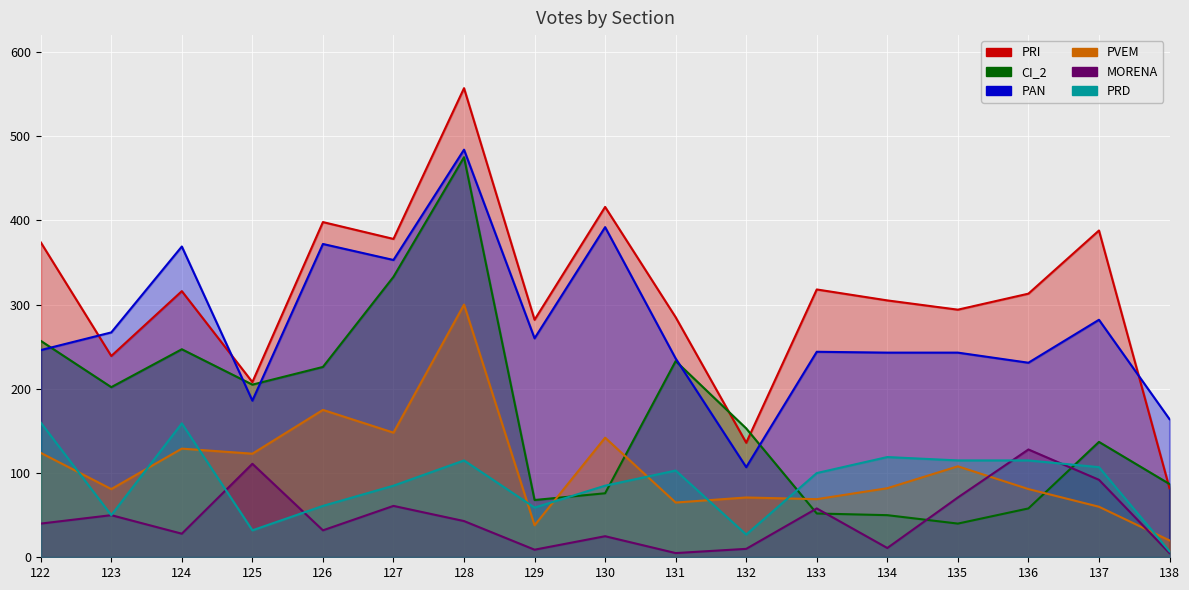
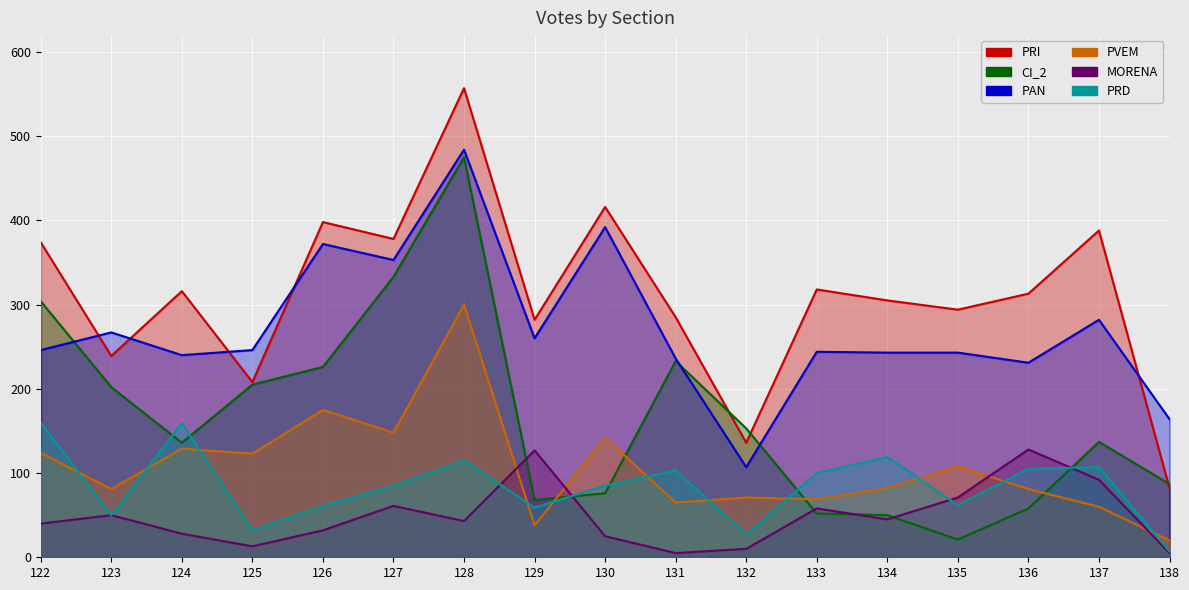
  {
    "CI_2": {
-     "122": 260,
+     "122": 300,
      "123": 200,
-     "124": 250,
+     "124": 140,
      "126": 230,
      "127": 330,
      "128": 480,
      "129": 70,
      "130": 80,
      "132": 150,
      "133": 50,
      "134": 50,
-     "135": 40,
+     "135": 20,
      "136": 60,
      "137": 140,
      "138": 90
    },
    "PAN": {
      "122": 250,
      "123": 270,
-     "124": 370,
-     "125": 190,
+     "124": 240,
+     "125": 250,
      "126": 370,
      "127": 350,
      "128": 480,
      "129": 260,
      "130": 390,
      "132": 110,
      "133": 240,
      "134": 240,
      "135": 240,
      "136": 230,
      "137": 280,
      "138": 160
    },
    "MORENA": {
      "122": 40,
      "124": 30,
-     "125": 110,
+     "125": 10,
      "126": 30,
      "127": 60,
      "128": 40,
-     "129": 10,
+     "129": 130,
      "130": 30,
      "131": 10,
      "132": 10,
      "133": 60,
-     "134": 10,
+     "134": 50,
      "135": 70,
      "136": 130,
      "137": 90
    },
    "PRD": {
      "122": 160,
      "124": 160,
      "125": 30,
      "126": 60,
      "127": 90,
      "128": 120,
      "129": 60,
      "130": 90,
      "131": 100,
      "132": 30,
      "133": 100,
      "134": 120,
-     "135": 120,
-     "136": 120,
+     "135": 60,
+     "136": 110,
      "137": 110
    }
  }
